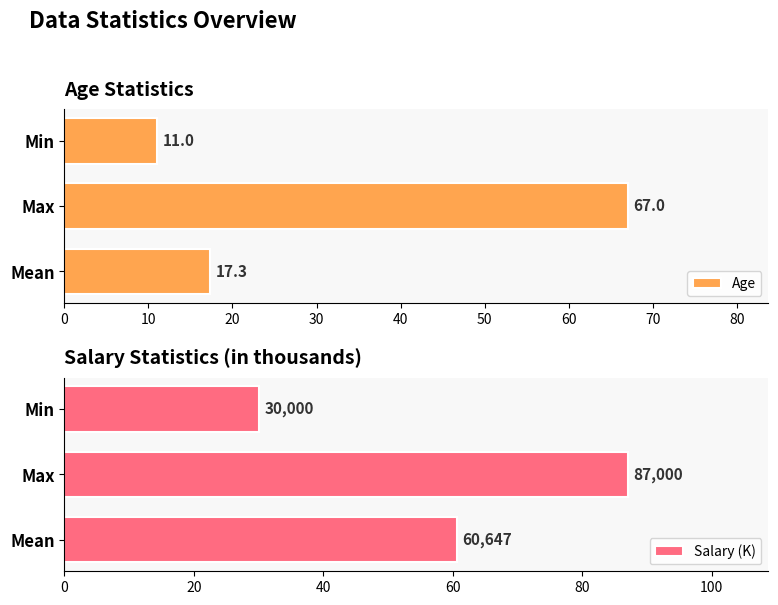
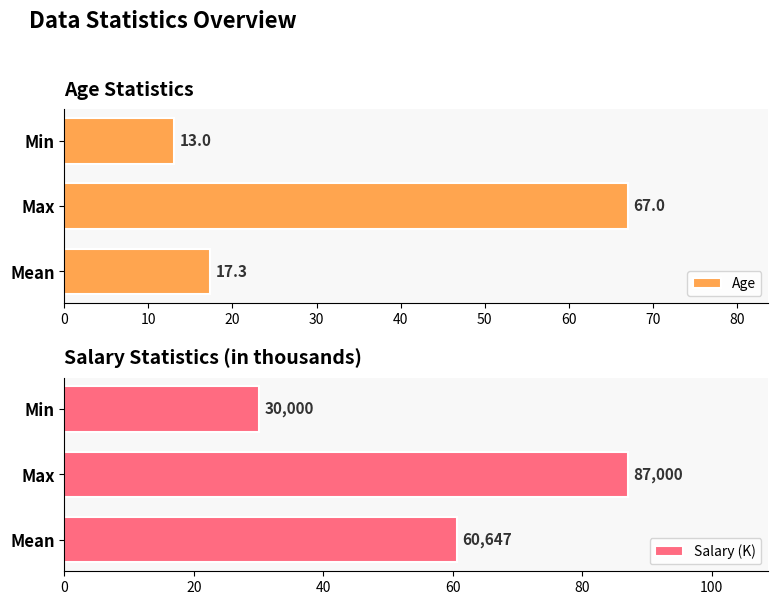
  {
    "Age Statistics": {
-     "Min": 11.0,
+     "Min": 13.0,
      "Max": 67.0,
      "Mean": 17.3
    }
  }
